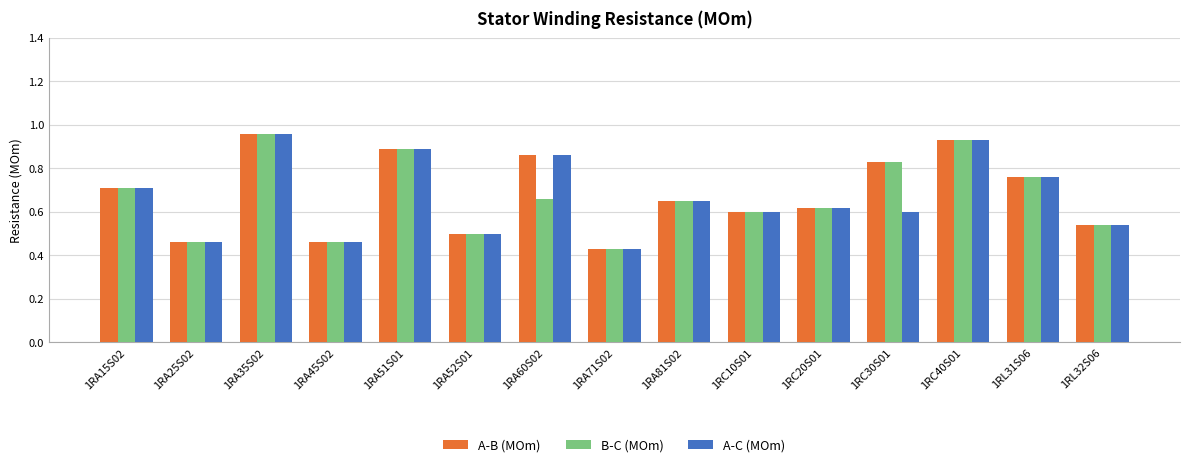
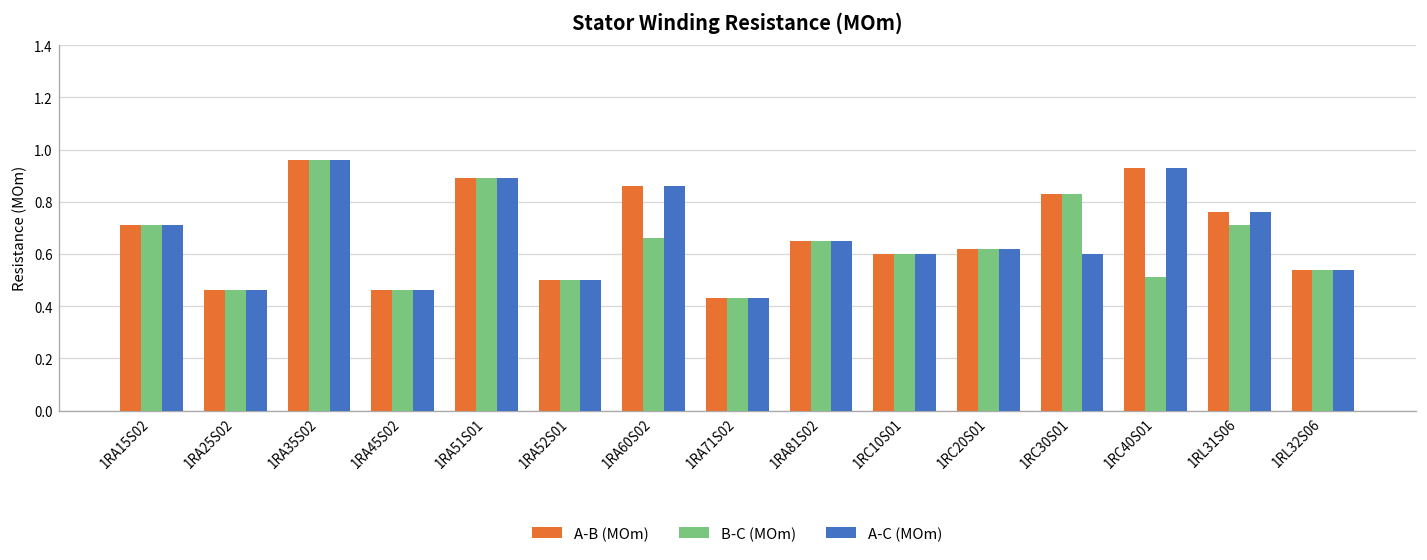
  {
    "A-B (MOm)": {
      "1RA15S02": 0.71,
      "1RA25S02": 0.46,
      "1RA35S02": 0.96,
      "1RA45S02": 0.46,
      "1RA51S01": 0.89,
      "1RA52S01": 0.50,
      "1RA60S02": 0.86,
      "1RA71S02": 0.43,
      "1RA81S02": 0.65,
      "1RC10S01": 0.60,
      "1RC20S01": 0.62,
      "1RC30S01": 0.83,
      "1RC40S01": 0.93,
      "1RL31S06": 0.76,
      "1RL32S06": 0.54
    },
    "B-C (MOm)": {
      "1RA15S02": 0.71,
      "1RA25S02": 0.46,
      "1RA35S02": 0.96,
      "1RA45S02": 0.46,
      "1RA51S01": 0.89,
      "1RA52S01": 0.50,
      "1RA60S02": 0.66,
      "1RA71S02": 0.43,
      "1RA81S02": 0.65,
      "1RC10S01": 0.60,
      "1RC20S01": 0.62,
      "1RC30S01": 0.83,
-     "1RC40S01": 0.93,
-     "1RL31S06": 0.76,
+     "1RC40S01": 0.51,
+     "1RL31S06": 0.71,
      "1RL32S06": 0.54
    },
    "A-C (MOm)": {
      "1RA15S02": 0.71,
      "1RA25S02": 0.46,
      "1RA35S02": 0.96,
      "1RA45S02": 0.46,
      "1RA51S01": 0.89,
      "1RA52S01": 0.50,
      "1RA60S02": 0.86,
      "1RA71S02": 0.43,
      "1RA81S02": 0.65,
      "1RC10S01": 0.60,
      "1RC20S01": 0.62,
      "1RC30S01": 0.60,
      "1RC40S01": 0.93,
      "1RL31S06": 0.76,
      "1RL32S06": 0.54
    }
  }
